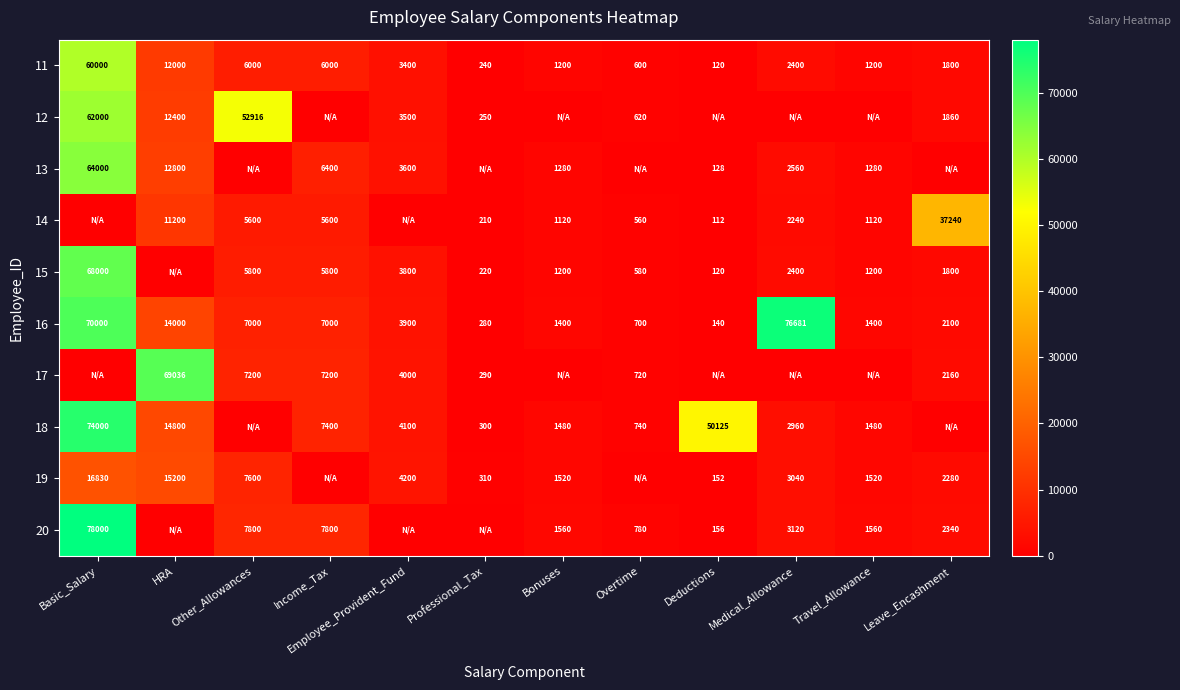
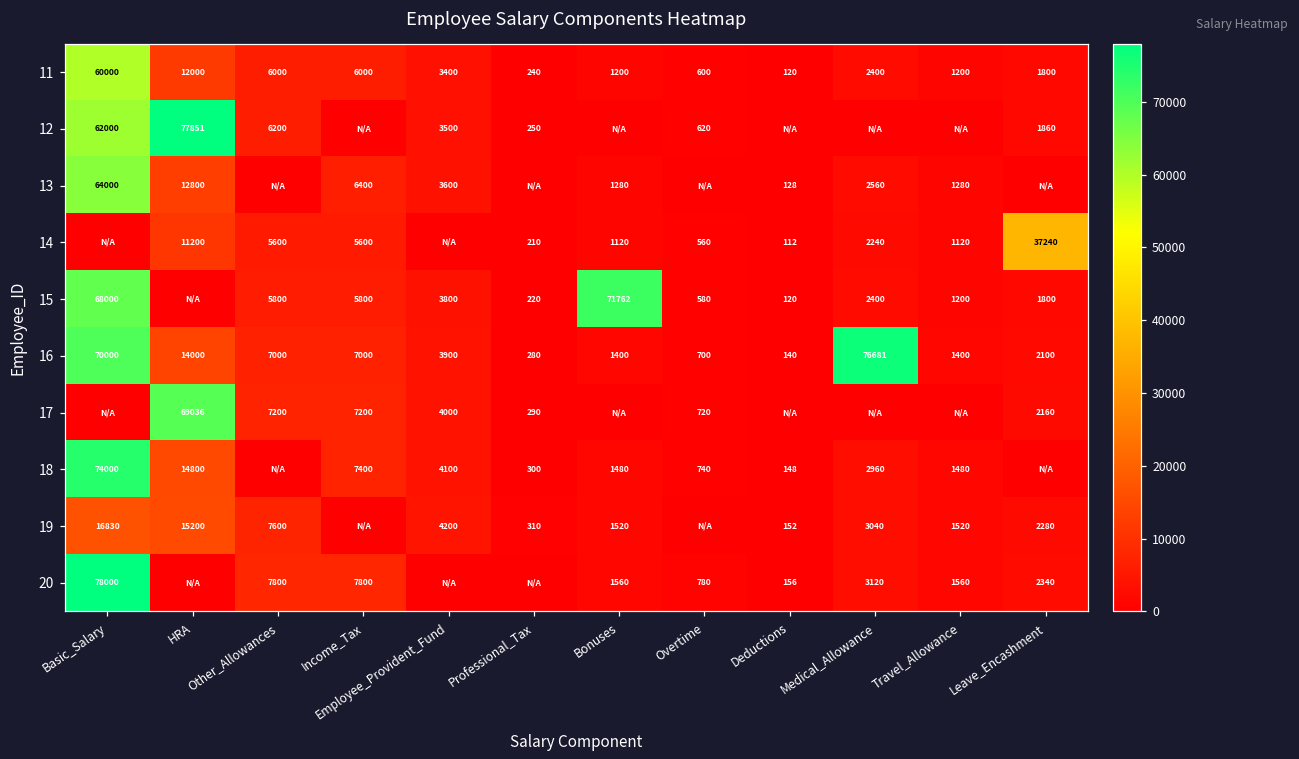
  {
    "11": {
      "Basic_Salary": 60000,
      "HRA": 12000,
      "Other_Allowances": 6000,
      "Income_Tax": 6000,
      "Employee_Provident_Fund": 3400,
      "Professional_Tax": 240,
      "Bonuses": 1200,
      "Overtime": 600,
      "Deductions": 120,
      "Medical_Allowance": 2400,
      "Travel_Allowance": 1200,
      "Leave_Encashment": 1800
    },
    "12": {
      "Basic_Salary": 62000,
-     "HRA": 12400,
-     "Other_Allowances": 52916,
+     "HRA": 77851,
+     "Other_Allowances": 6200,
      "Employee_Provident_Fund": 3500,
      "Professional_Tax": 250,
      "Overtime": 620,
      "Leave_Encashment": 1860
    },
    "13": {
      "Basic_Salary": 64000,
      "HRA": 12800,
      "Income_Tax": 6400,
      "Employee_Provident_Fund": 3600,
      "Bonuses": 1280,
      "Deductions": 128,
      "Medical_Allowance": 2560,
      "Travel_Allowance": 1280
    },
    "14": {
      "HRA": 11200,
      "Other_Allowances": 5600,
      "Income_Tax": 5600,
      "Professional_Tax": 210,
      "Bonuses": 1120,
      "Overtime": 560,
      "Deductions": 112,
      "Medical_Allowance": 2240,
      "Travel_Allowance": 1120,
      "Leave_Encashment": 37240
    },
    "15": {
      "Basic_Salary": 68000,
      "Other_Allowances": 5800,
      "Income_Tax": 5800,
      "Employee_Provident_Fund": 3800,
      "Professional_Tax": 220,
-     "Bonuses": 1200,
+     "Bonuses": 71762,
      "Overtime": 580,
      "Deductions": 120,
      "Medical_Allowance": 2400,
      "Travel_Allowance": 1200,
      "Leave_Encashment": 1800
    },
    "16": {
      "Basic_Salary": 70000,
      "HRA": 14000,
      "Other_Allowances": 7000,
      "Income_Tax": 7000,
      "Employee_Provident_Fund": 3900,
      "Professional_Tax": 280,
      "Bonuses": 1400,
      "Overtime": 700,
      "Deductions": 140,
      "Medical_Allowance": 76681,
      "Travel_Allowance": 1400,
      "Leave_Encashment": 2100
    },
    "17": {
      "HRA": 69036,
      "Other_Allowances": 7200,
      "Income_Tax": 7200,
      "Employee_Provident_Fund": 4000,
      "Professional_Tax": 290,
      "Overtime": 720,
      "Leave_Encashment": 2160
    },
    "18": {
      "Basic_Salary": 74000,
      "HRA": 14800,
      "Income_Tax": 7400,
      "Employee_Provident_Fund": 4100,
      "Professional_Tax": 300,
      "Bonuses": 1480,
      "Overtime": 740,
-     "Deductions": 50125,
+     "Deductions": 148,
      "Medical_Allowance": 2960,
      "Travel_Allowance": 1480
    },
    "19": {
      "Basic_Salary": 16830,
      "HRA": 15200,
      "Other_Allowances": 7600,
      "Employee_Provident_Fund": 4200,
      "Professional_Tax": 310,
      "Bonuses": 1520,
      "Deductions": 152,
      "Medical_Allowance": 3040,
      "Travel_Allowance": 1520,
      "Leave_Encashment": 2280
    },
    "20": {
      "Basic_Salary": 78000,
      "Other_Allowances": 7800,
      "Income_Tax": 7800,
      "Bonuses": 1560,
      "Overtime": 780,
      "Deductions": 156,
      "Medical_Allowance": 3120,
      "Travel_Allowance": 1560,
      "Leave_Encashment": 2340
    }
  }
